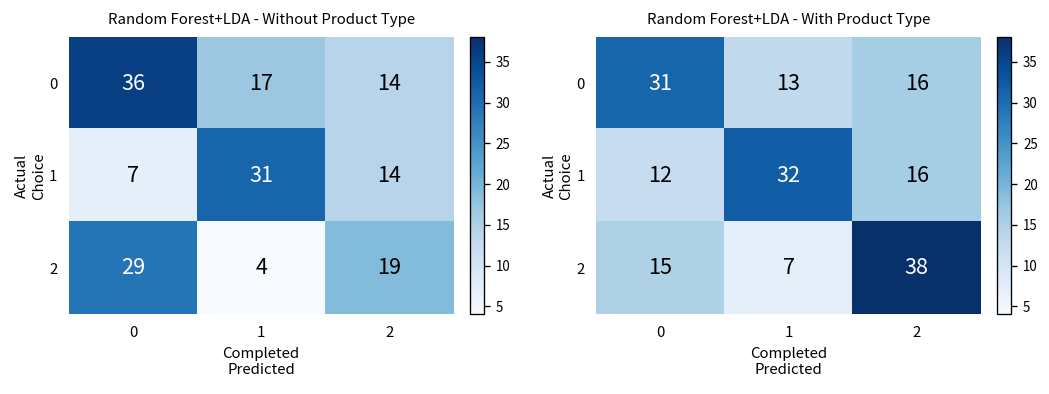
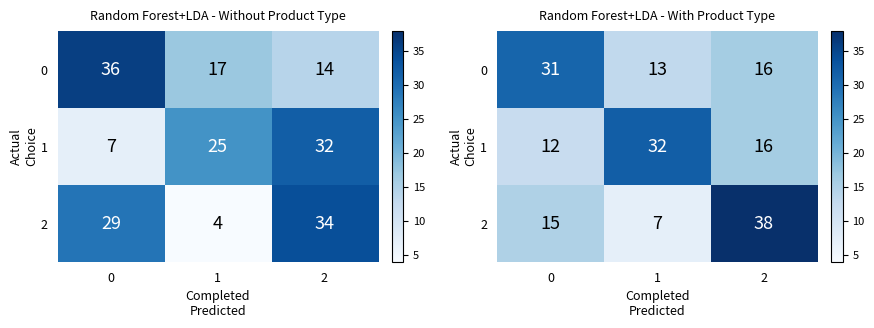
  {
    "Random Forest+LDA - Without Product Type": {
      "0": {
        "0": 36,
        "1": 17,
        "2": 14
      },
      "1": {
        "0": 7,
-       "1": 31,
-       "2": 14
+       "1": 25,
+       "2": 32
      },
      "2": {
        "0": 29,
        "1": 4,
-       "2": 19
+       "2": 34
      }
    },
    "Random Forest+LDA - With Product Type": {
      "0": {
        "0": 31,
        "1": 13,
        "2": 16
      },
      "1": {
        "0": 12,
        "1": 32,
        "2": 16
      },
      "2": {
        "0": 15,
        "1": 7,
        "2": 38
      }
    }
  }
